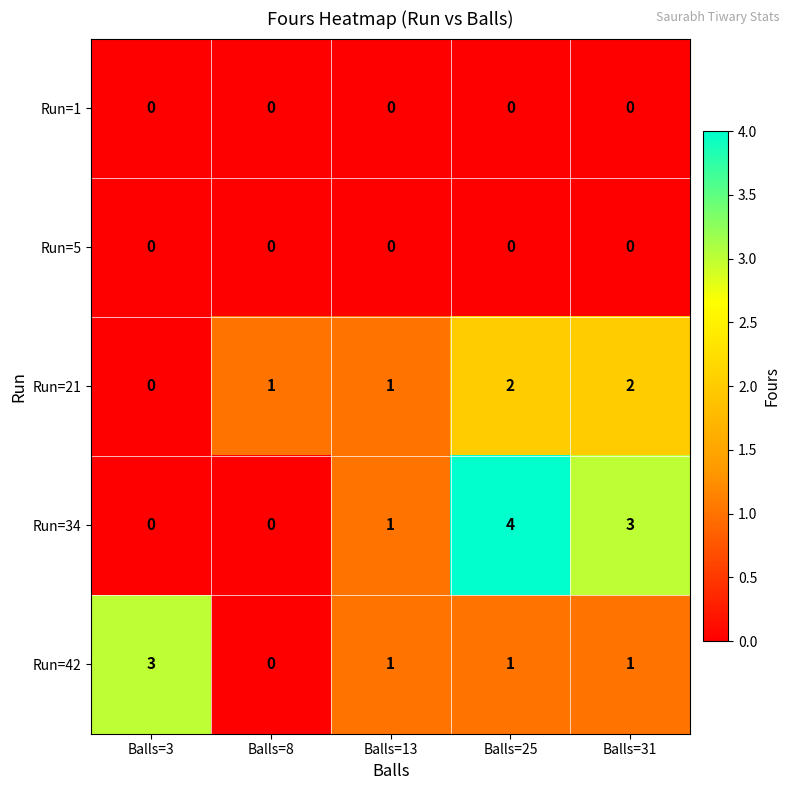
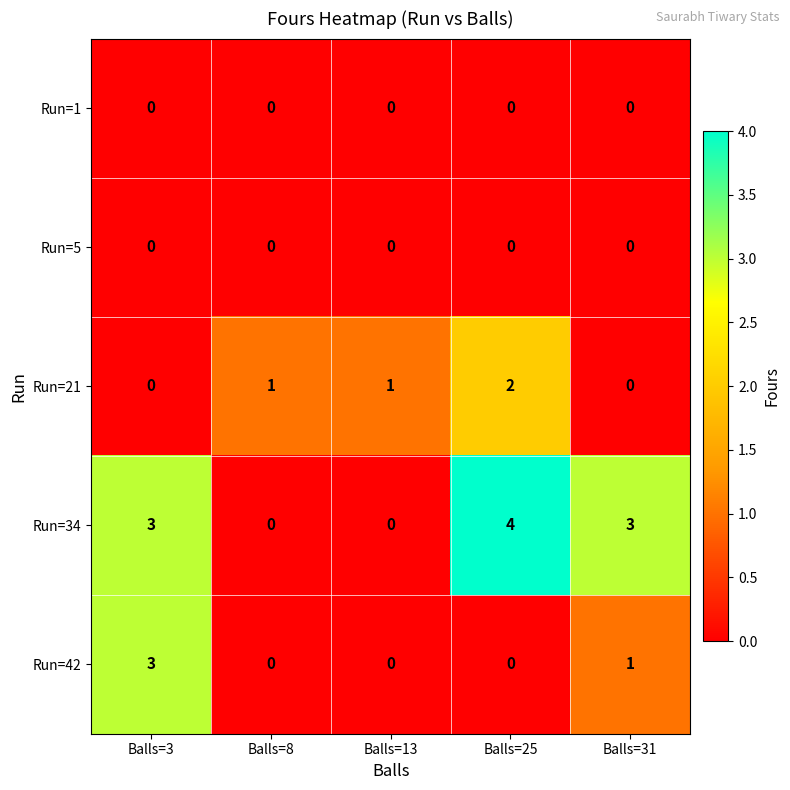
  {
    "Run=1": {
      "Balls=3": 0,
      "Balls=8": 0,
      "Balls=13": 0,
      "Balls=25": 0,
      "Balls=31": 0
    },
    "Run=5": {
      "Balls=3": 0,
      "Balls=8": 0,
      "Balls=13": 0,
      "Balls=25": 0,
      "Balls=31": 0
    },
    "Run=21": {
      "Balls=3": 0,
      "Balls=8": 1,
      "Balls=13": 1,
      "Balls=25": 2,
-     "Balls=31": 2
+     "Balls=31": 0
    },
    "Run=34": {
-     "Balls=3": 0,
+     "Balls=3": 3,
      "Balls=8": 0,
-     "Balls=13": 1,
+     "Balls=13": 0,
      "Balls=25": 4,
      "Balls=31": 3
    },
    "Run=42": {
      "Balls=3": 3,
      "Balls=8": 0,
-     "Balls=13": 1,
-     "Balls=25": 1,
+     "Balls=13": 0,
+     "Balls=25": 0,
      "Balls=31": 1
    }
  }
